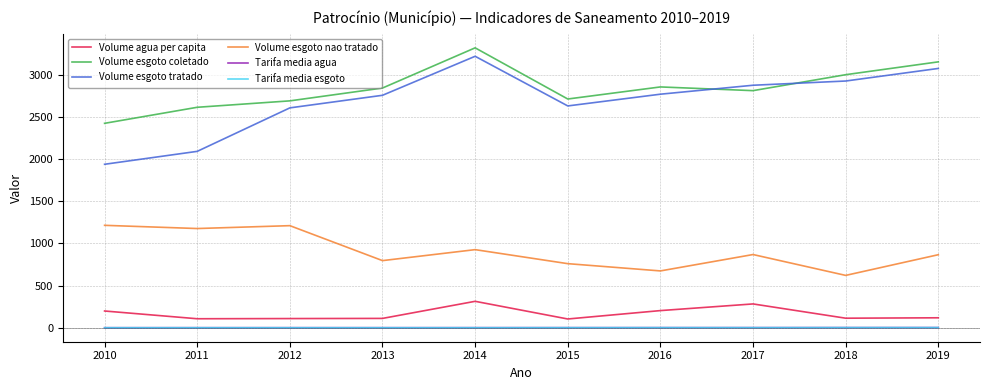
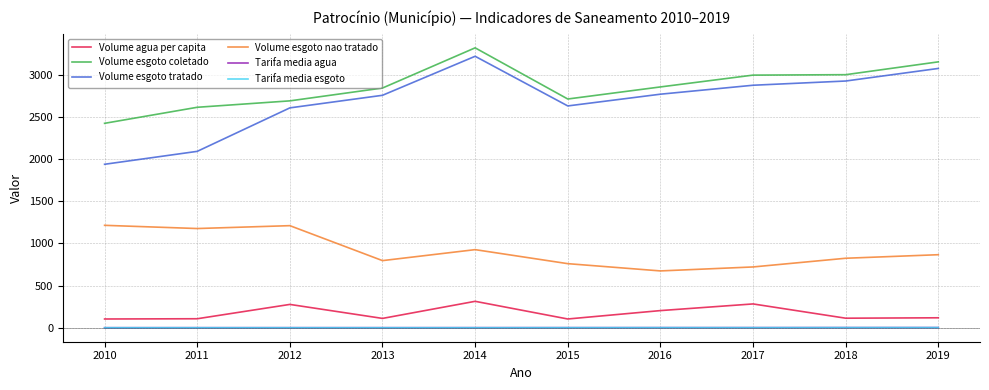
  {
    "Volume agua per capita": {
-     "2010": 200,
+     "2010": 100,
      "2011": 100,
-     "2012": 100,
+     "2012": 300,
      "2013": 100,
      "2014": 300,
      "2015": 100,
      "2016": 200,
      "2017": 300,
      "2018": 100,
      "2019": 100
    },
    "Volume esgoto coletado": {
      "2010": 2400,
      "2011": 2600,
      "2012": 2700,
      "2013": 2800,
      "2014": 3300,
      "2015": 2700,
      "2016": 2900,
-     "2017": 2800,
+     "2017": 3000,
      "2018": 3000,
      "2019": 3200
    },
    "Volume esgoto tratado": {
      "2010": 1900,
      "2011": 2100,
      "2012": 2600,
      "2013": 2800,
      "2014": 3200,
      "2015": 2600,
      "2016": 2800,
      "2017": 2900,
      "2018": 2900,
      "2019": 3100
    },
    "Volume esgoto nao tratado": {
      "2010": 1200,
      "2011": 1200,
      "2012": 1200,
      "2013": 800,
      "2014": 900,
      "2015": 800,
      "2016": 700,
-     "2017": 900,
-     "2018": 600,
+     "2017": 700,
+     "2018": 800,
      "2019": 900
    },
    "Tarifa media esgoto": {
      "2010": 0,
      "2011": 0,
      "2012": 0,
      "2013": 0,
      "2014": 0,
      "2015": 0,
      "2016": 0,
      "2017": 0,
      "2018": 0,
      "2019": 0
    }
  }
